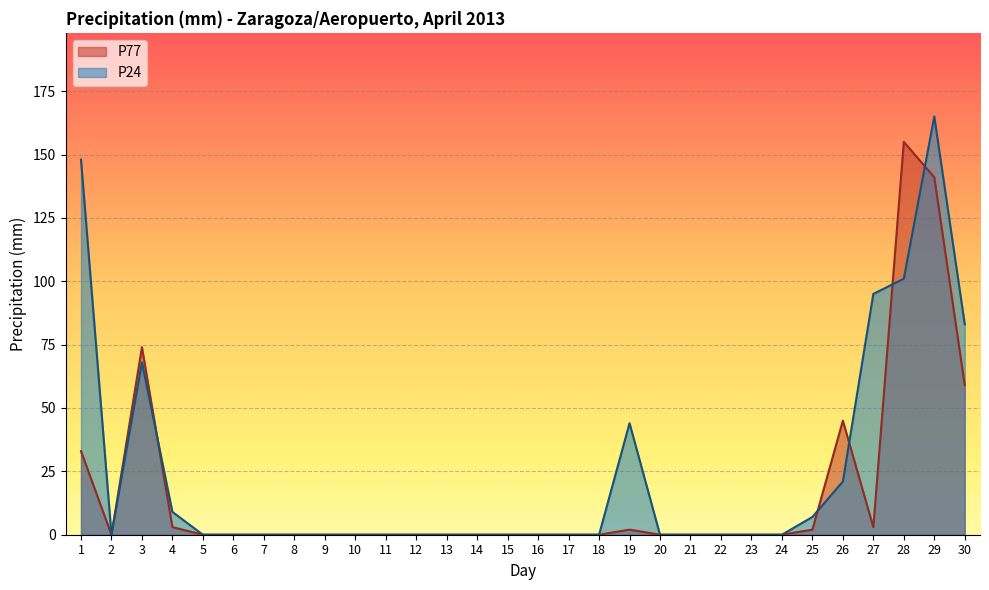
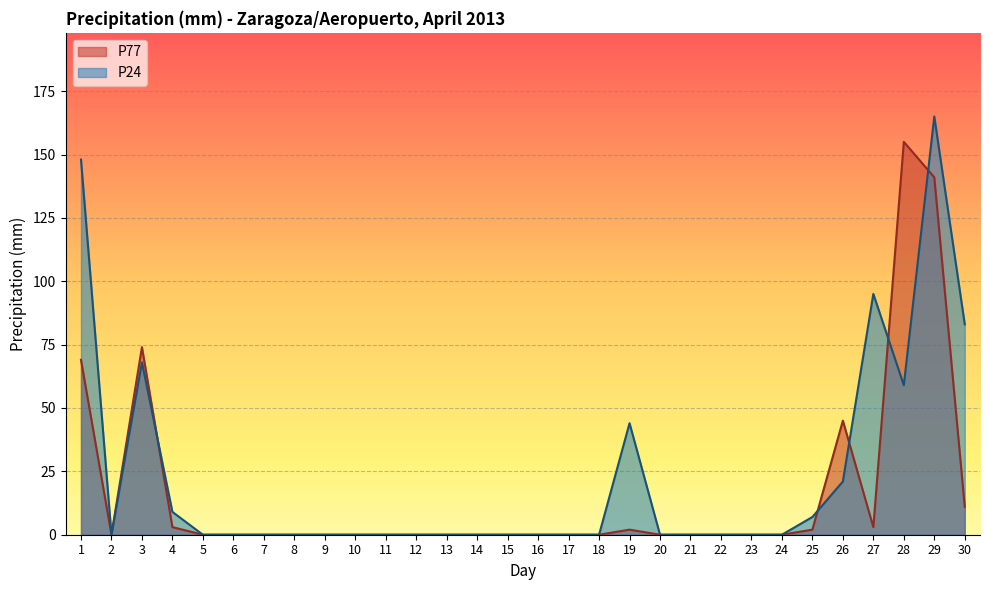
  {
    "P77": {
-     "1": 33,
+     "1": 69,
      "3": 74,
      "4": 3,
      "19": 2,
      "25": 2,
      "26": 45,
      "27": 3,
      "28": 155,
      "29": 141,
-     "30": 59
+     "30": 11
    },
    "P24": {
      "1": 148,
      "3": 68,
      "4": 9,
      "19": 44,
      "25": 7,
      "26": 21,
      "27": 95,
-     "28": 101,
+     "28": 59,
      "29": 165,
      "30": 83
    }
  }
